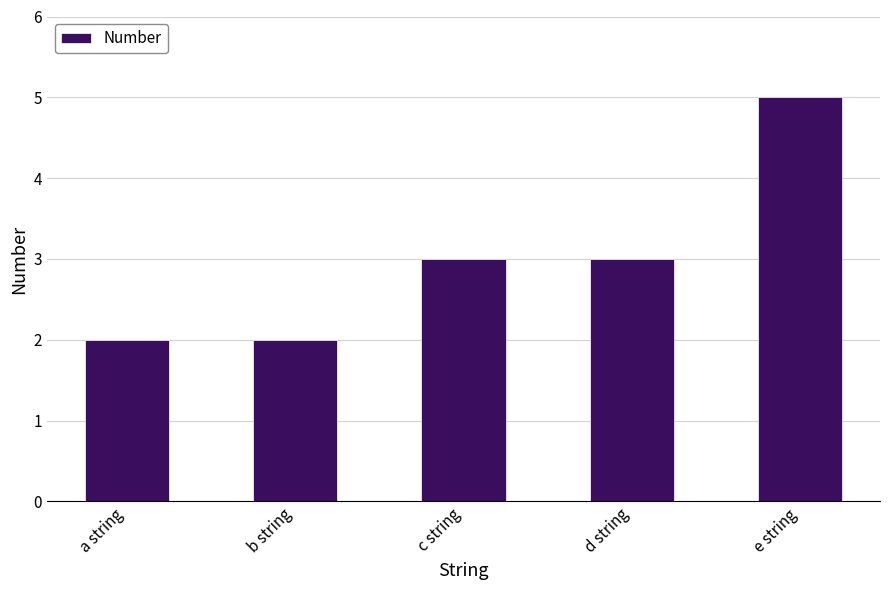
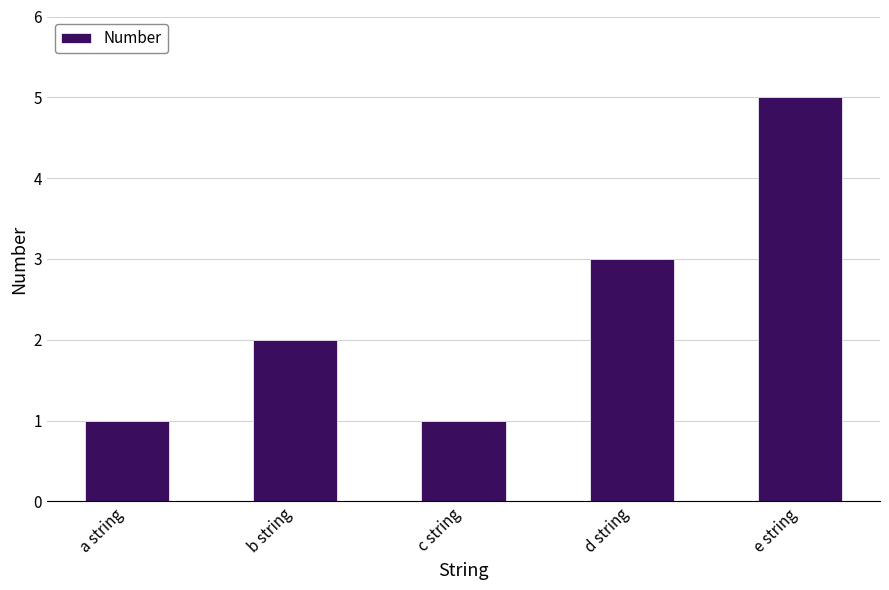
  {
-   "a string": 2,
+   "a string": 1,
    "b string": 2,
-   "c string": 3,
+   "c string": 1,
    "d string": 3,
    "e string": 5
  }
